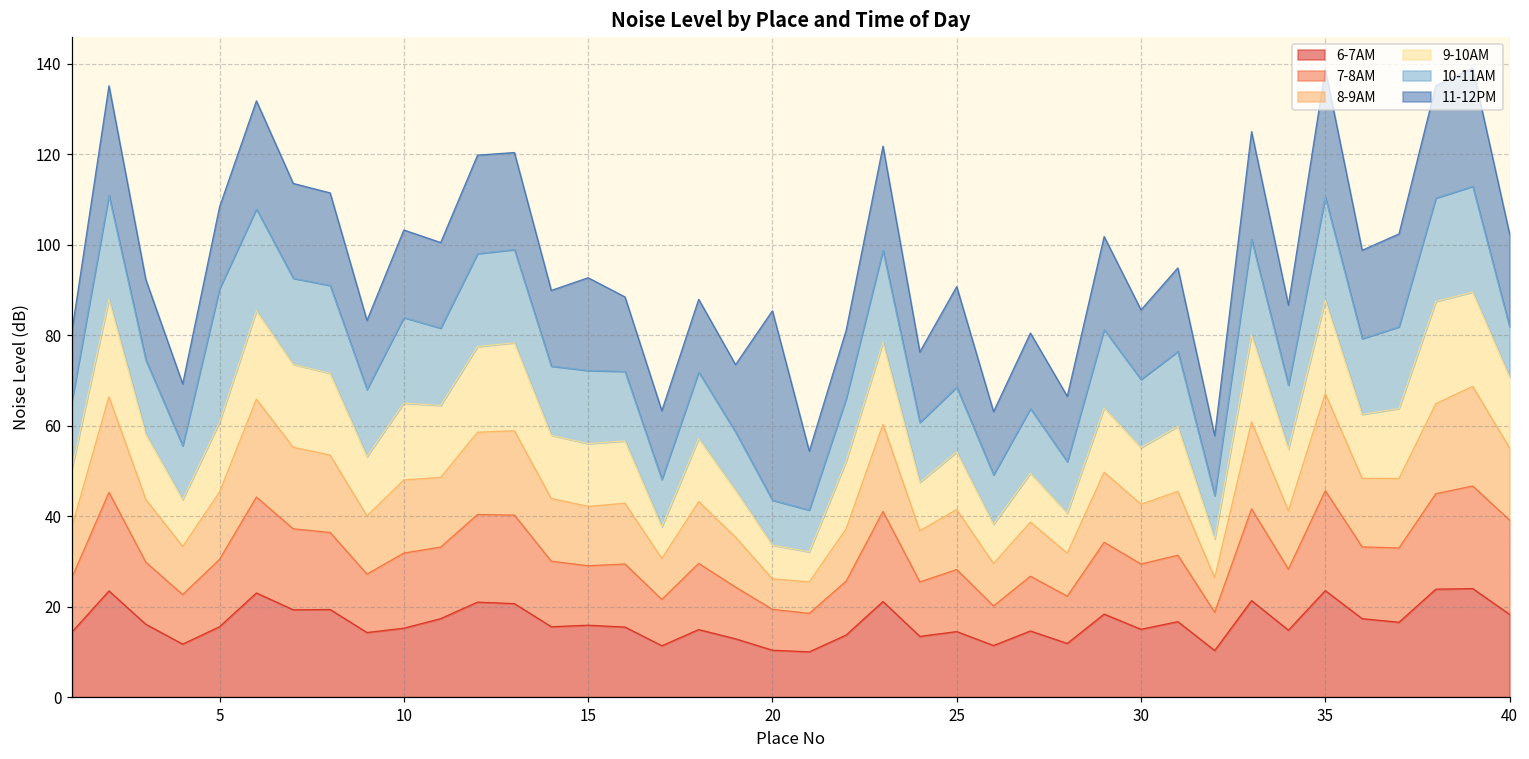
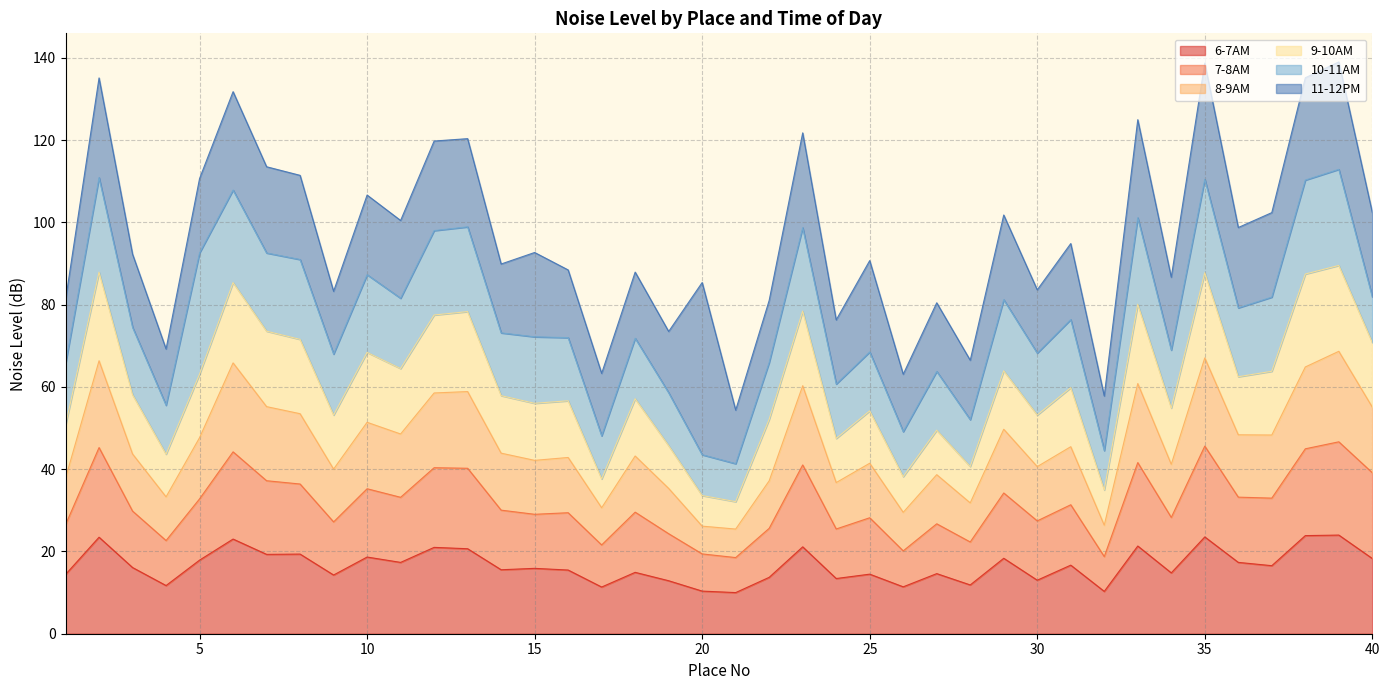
  {
    "6-7AM": {
-     "5": 16,
-     "10": 15,
+     "5": 18,
+     "10": 19,
      "15": 16,
      "20": 10,
      "25": 14,
-     "30": 15,
+     "30": 13,
      "35": 24,
      "40": 18
    },
    "7-8AM": {
      "5": 15,
      "10": 17,
      "15": 13,
      "20": 9,
      "25": 14,
      "30": 14,
      "35": 22,
      "40": 21
    },
    "10-11AM": {
      "5": 29,
      "10": 19,
      "15": 16,
      "20": 10,
      "25": 14,
      "30": 15,
      "35": 23,
      "40": 11
    },
    "11-12PM": {
      "5": 18,
      "10": 19,
      "15": 21,
      "20": 42,
      "25": 22,
      "30": 15,
      "40": 21
    }
  }
